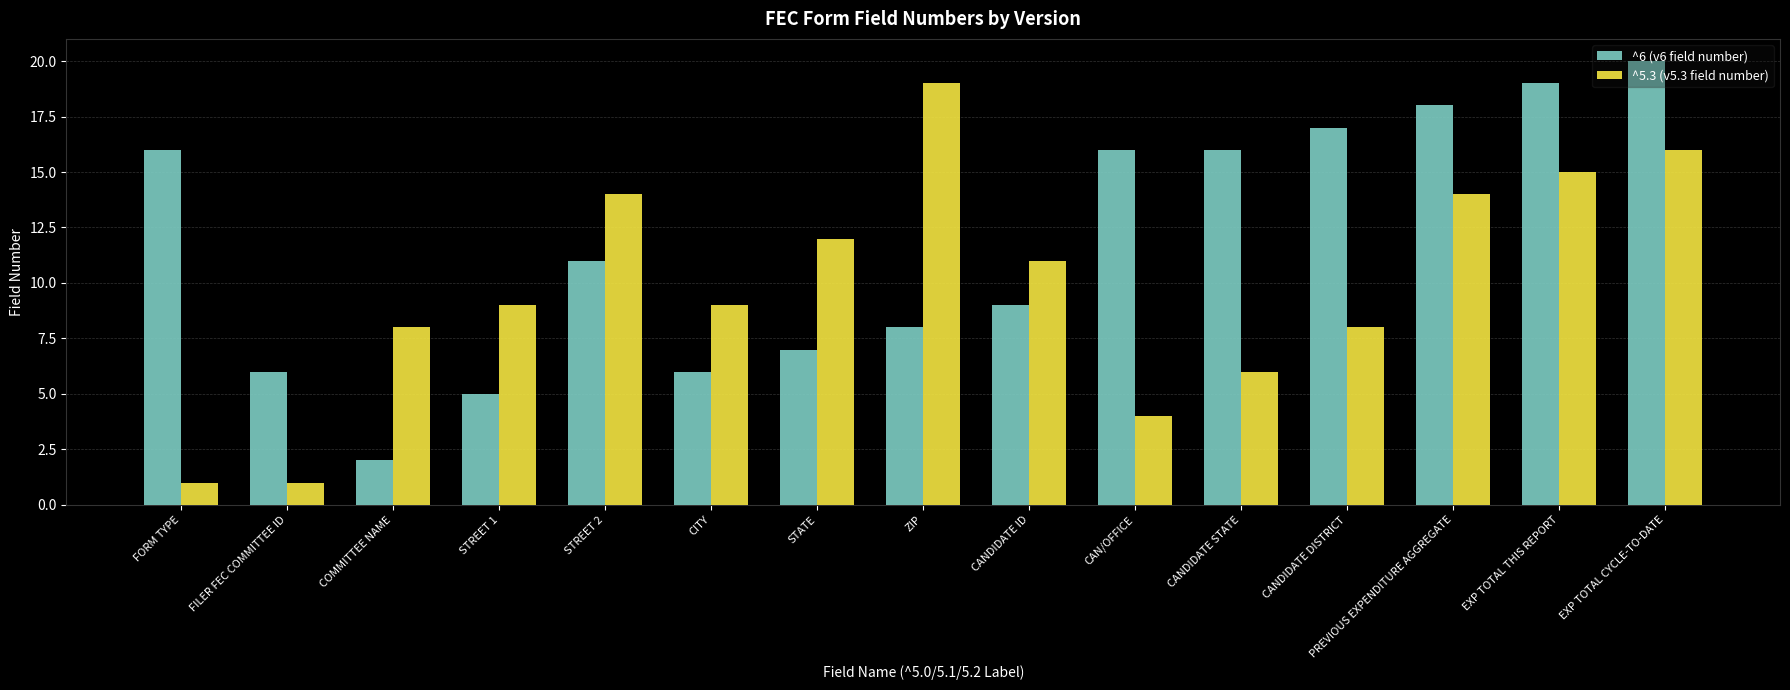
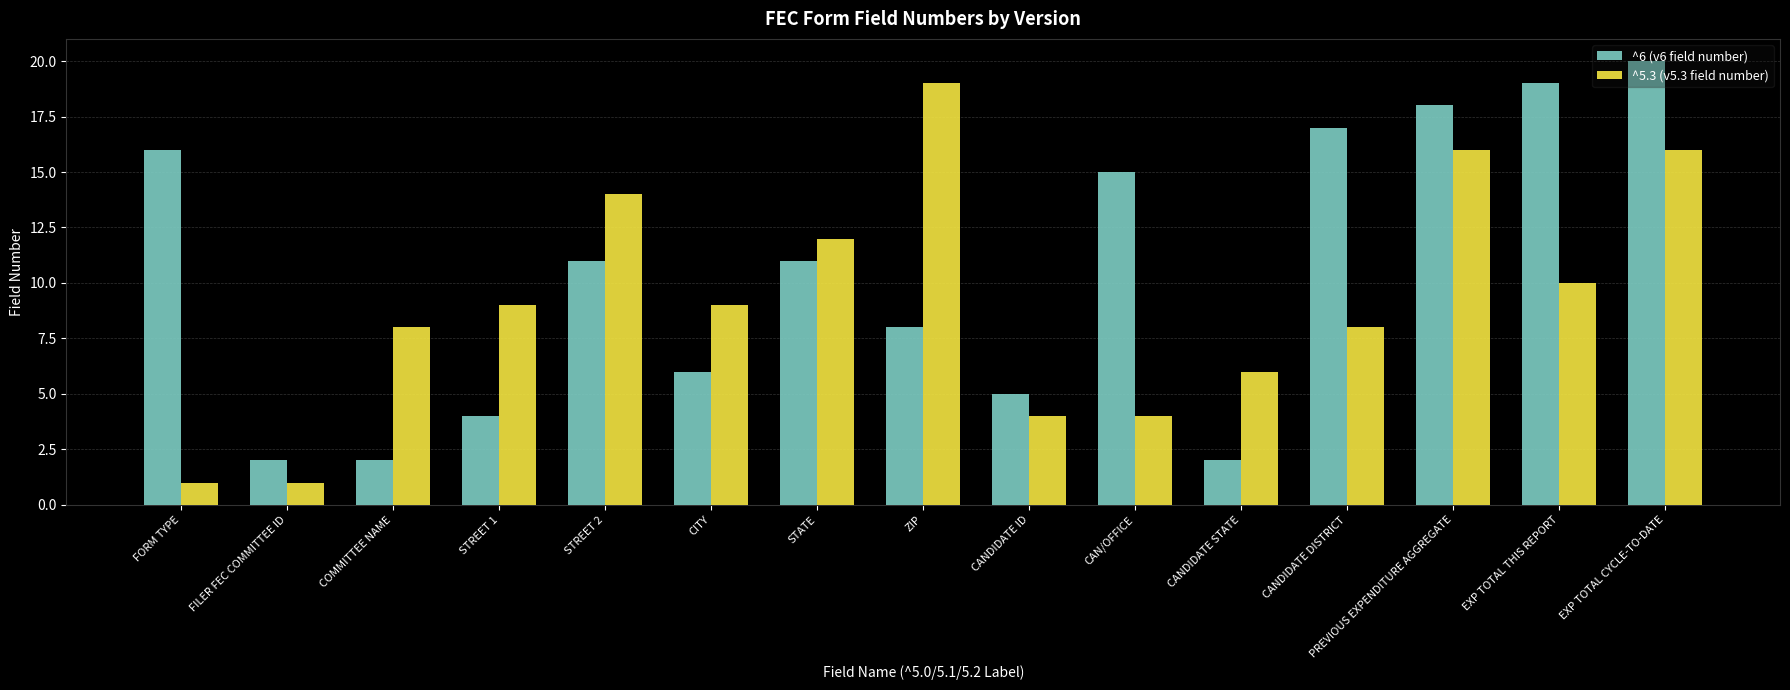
  {
    "^6 (v6 field number)": {
      "FORM TYPE": 16,
-     "FILER FEC COMMITTEE ID": 6,
+     "FILER FEC COMMITTEE ID": 2,
      "COMMITTEE NAME": 2,
-     "STREET 1": 5,
+     "STREET 1": 4,
      "STREET 2": 11,
      "CITY": 6,
-     "STATE": 7,
+     "STATE": 11,
      "ZIP": 8,
-     "CANDIDATE ID": 9,
-     "CAN/OFFICE": 16,
-     "CANDIDATE STATE": 16,
+     "CANDIDATE ID": 5,
+     "CAN/OFFICE": 15,
+     "CANDIDATE STATE": 2,
      "CANDIDATE DISTRICT": 17,
      "PREVIOUS EXPENDITURE AGGREGATE": 18,
      "EXP TOTAL THIS REPORT": 19
    },
    "^5.3 (v5.3 field number)": {
      "FORM TYPE": 1,
      "FILER FEC COMMITTEE ID": 1,
      "COMMITTEE NAME": 8,
      "STREET 1": 9,
      "STREET 2": 14,
      "CITY": 9,
      "STATE": 12,
      "ZIP": 19,
-     "CANDIDATE ID": 11,
+     "CANDIDATE ID": 4,
      "CAN/OFFICE": 4,
      "CANDIDATE STATE": 6,
      "CANDIDATE DISTRICT": 8,
-     "PREVIOUS EXPENDITURE AGGREGATE": 14,
-     "EXP TOTAL THIS REPORT": 15,
+     "PREVIOUS EXPENDITURE AGGREGATE": 16,
+     "EXP TOTAL THIS REPORT": 10,
      "EXP TOTAL CYCLE-TO-DATE": 16
    }
  }
